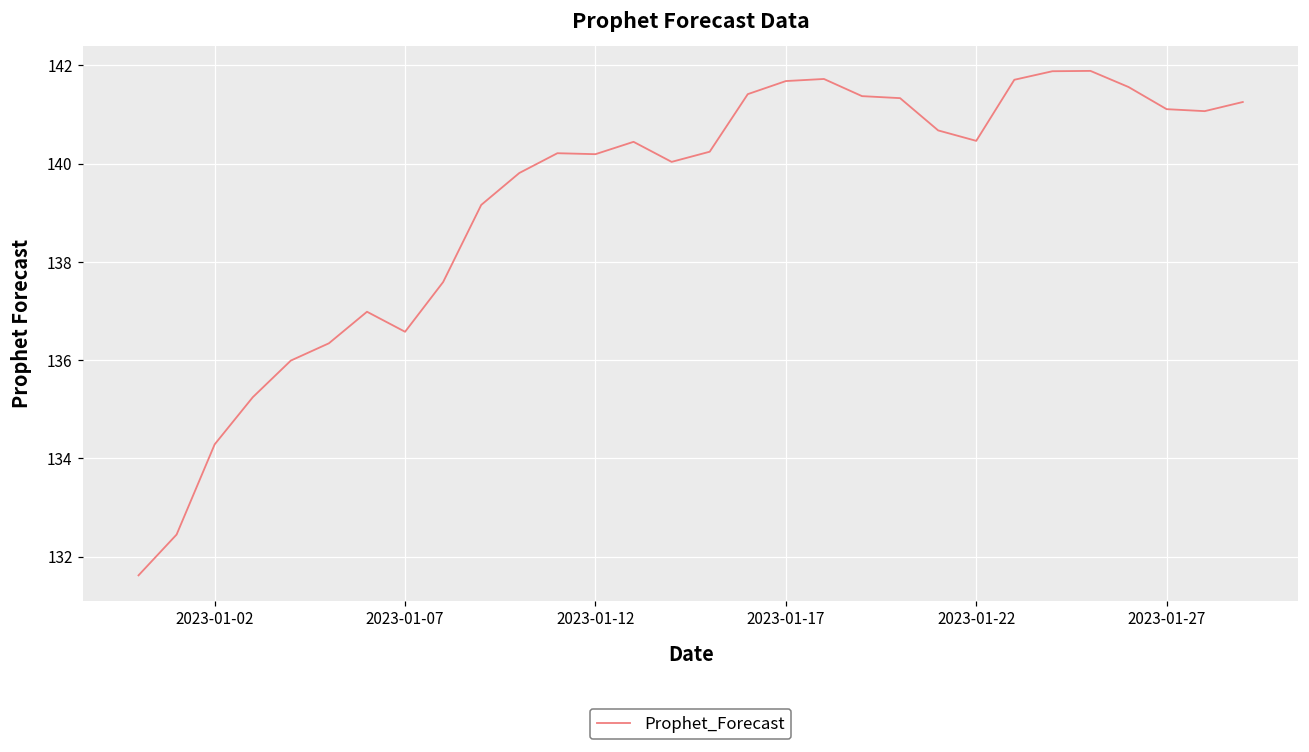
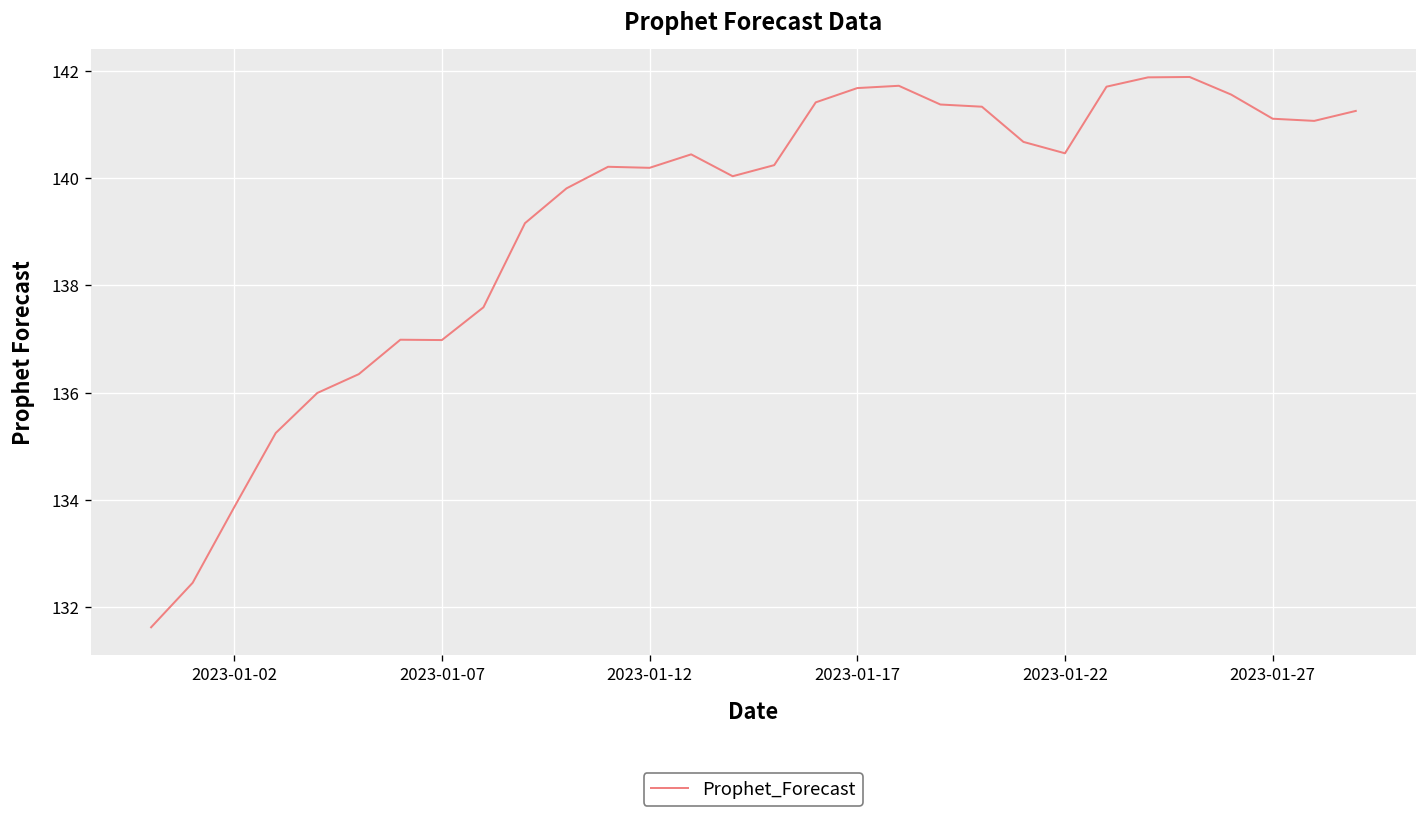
  {
-   "2023-01-02": 134.3,
-   "2023-01-07": 136.6,
+   "2023-01-02": 133.9,
+   "2023-01-07": 137.0,
    "2023-01-12": 140.2,
    "2023-01-17": 141.7,
    "2023-01-22": 140.5,
    "2023-01-27": 141.1
  }
